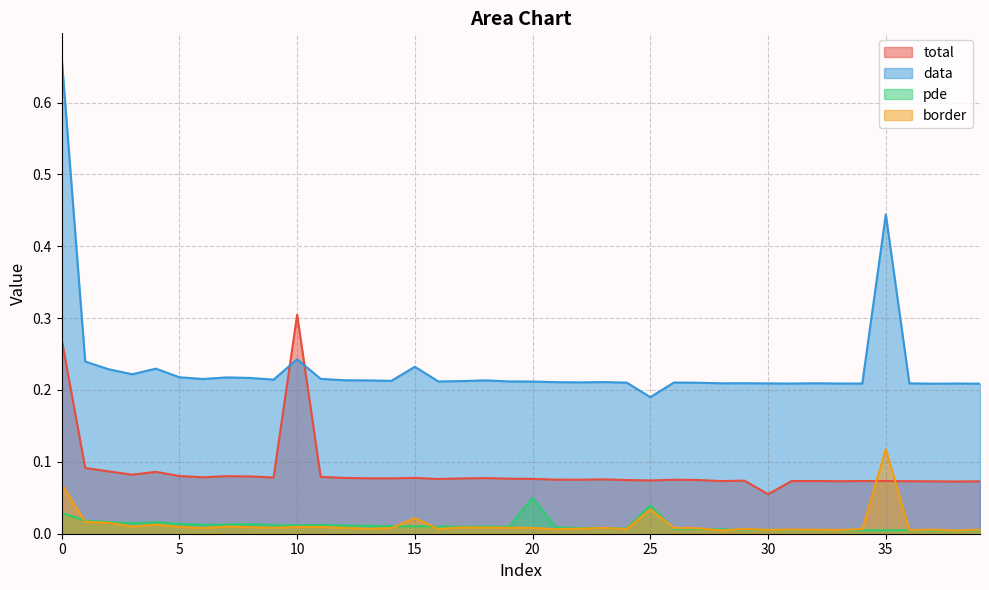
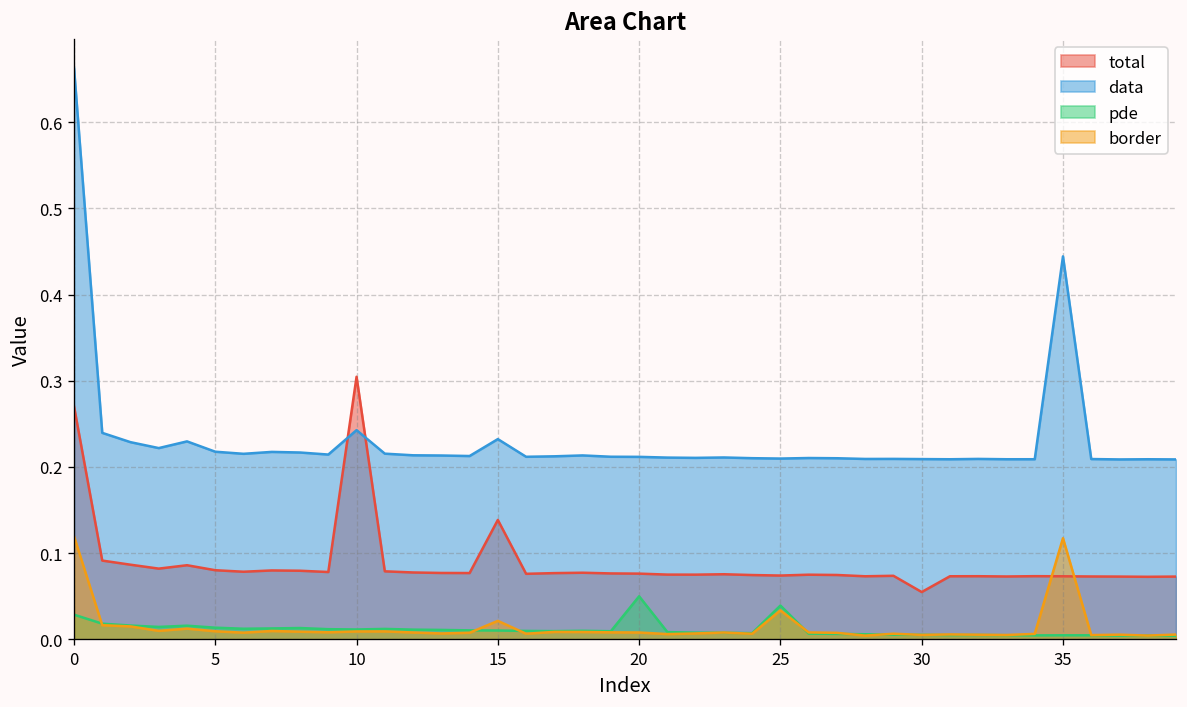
  {
    "total": {
      "0": 0.27,
      "5": 0.08,
      "10": 0.30,
-     "15": 0.08,
+     "15": 0.14,
      "20": 0.08,
      "25": 0.07,
      "30": 0.06,
      "35": 0.07
    },
    "data": {
      "0": 0.66,
      "5": 0.22,
      "10": 0.24,
      "15": 0.23,
      "20": 0.21,
-     "25": 0.19,
+     "25": 0.21,
      "30": 0.21,
      "35": 0.44
    },
    "pde": {
      "0": 0.03,
      "5": 0.01,
      "15": 0.01,
      "20": 0.05,
      "25": 0.04,
      "35": 0.00
    },
    "border": {
-     "0": 0.07,
+     "0": 0.12,
      "5": 0.01,
      "15": 0.02,
      "20": 0.01,
      "25": 0.03,
      "35": 0.12
    }
  }
